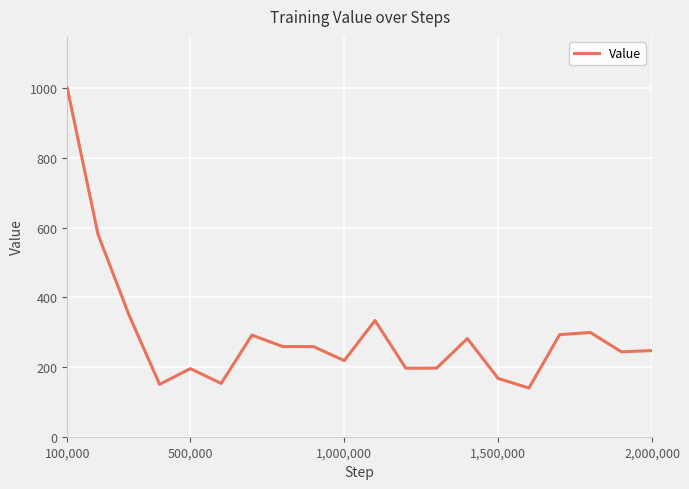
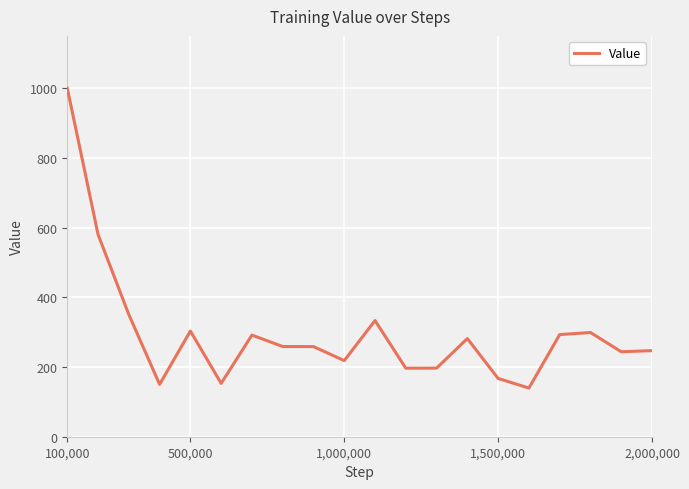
  {
    "100,000": 1000,
-   "500,000": 200,
+   "500,000": 300,
    "1,000,000": 220,
    "1,500,000": 170,
    "2,000,000": 250
  }
